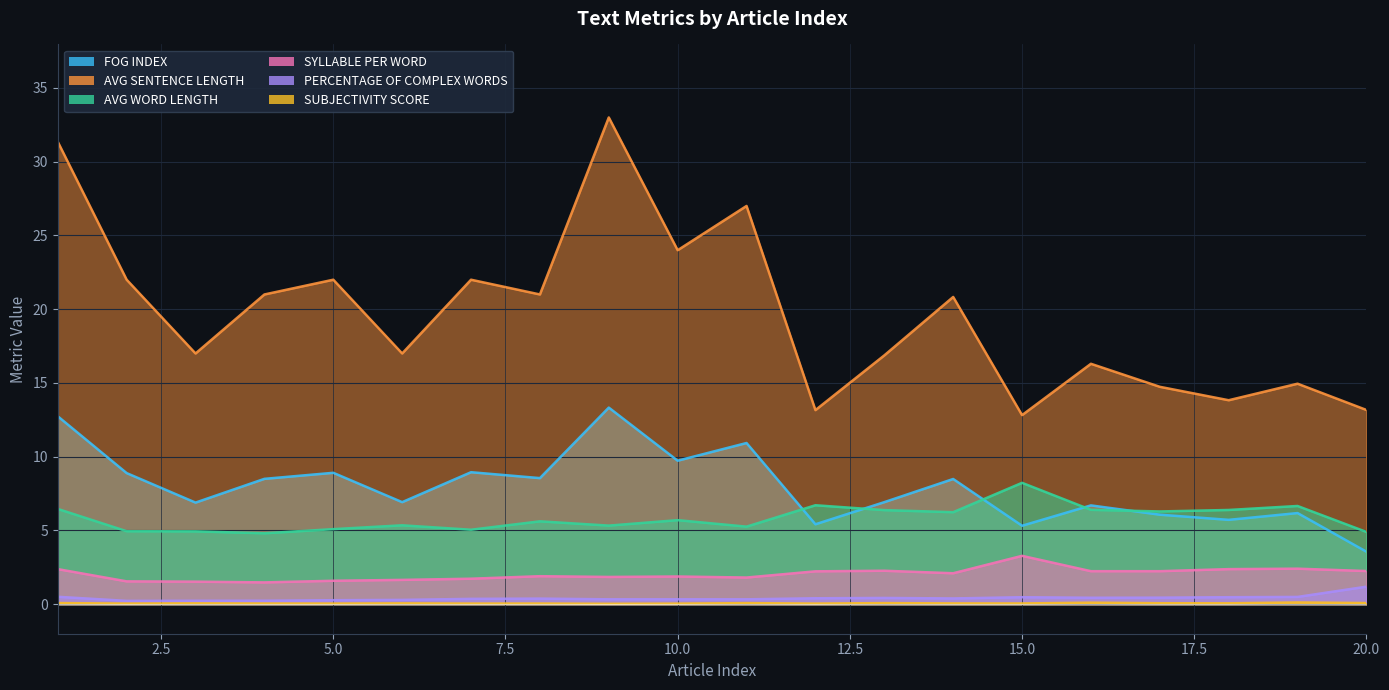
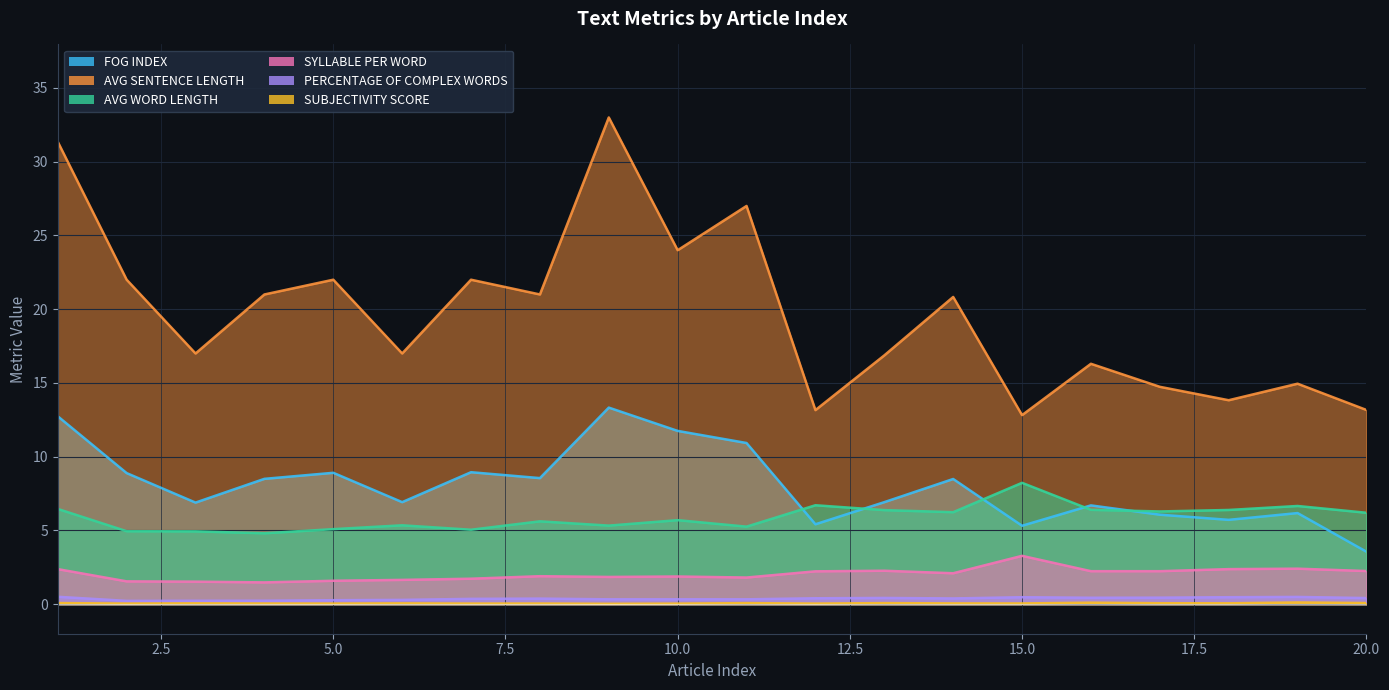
  {
    "FOG INDEX": {
      "5.0": 8.9,
-     "10.0": 9.7,
+     "10.0": 11.8,
      "15.0": 5.3,
      "20.0": 3.6
    },
    "AVG WORD LENGTH": {
      "5.0": 5.1,
      "10.0": 5.7,
      "15.0": 8.2,
-     "20.0": 4.9
+     "20.0": 6.2
    },
    "SYLLABLE PER WORD": {
      "5.0": 1.6,
      "10.0": 1.9,
      "15.0": 3.3,
      "20.0": 2.3
    },
    "PERCENTAGE OF COMPLEX WORDS": {
      "5.0": 0.3,
      "10.0": 0.3,
      "15.0": 0.5,
-     "20.0": 1.2
+     "20.0": 0.4
    }
  }
